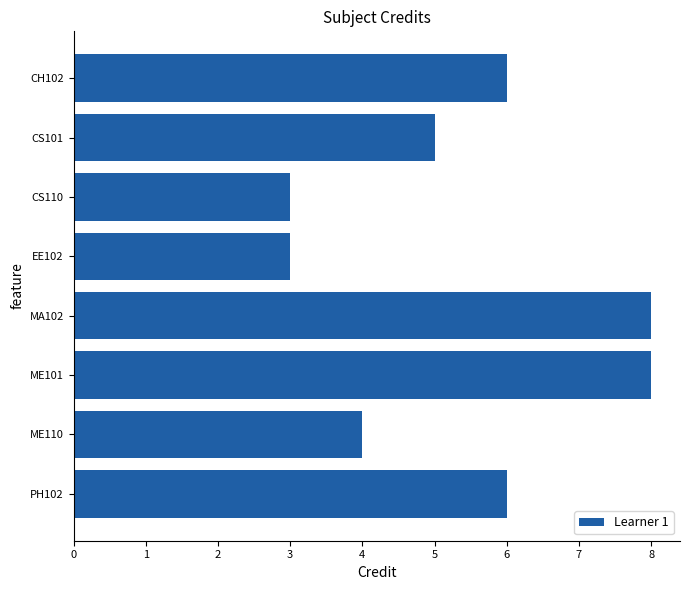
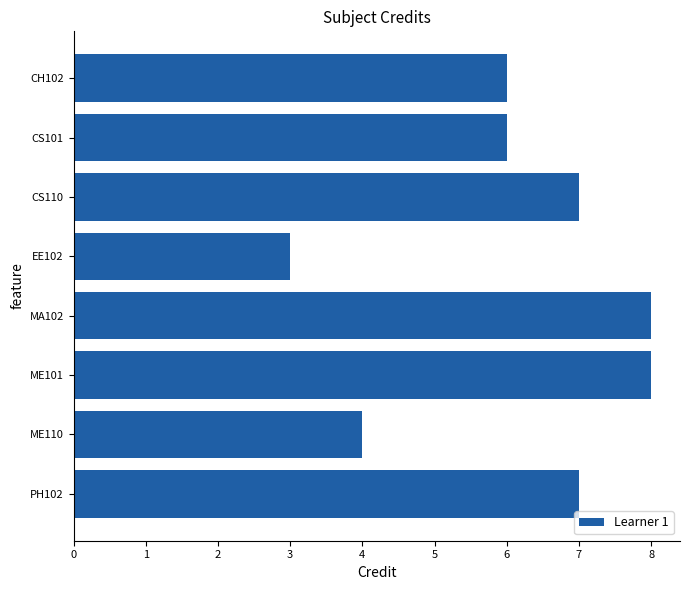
  {
    "CH102": 6,
-   "CS101": 5,
-   "CS110": 3,
+   "CS101": 6,
+   "CS110": 7,
    "EE102": 3,
    "MA102": 8,
    "ME101": 8,
    "ME110": 4,
-   "PH102": 6
+   "PH102": 7
  }
